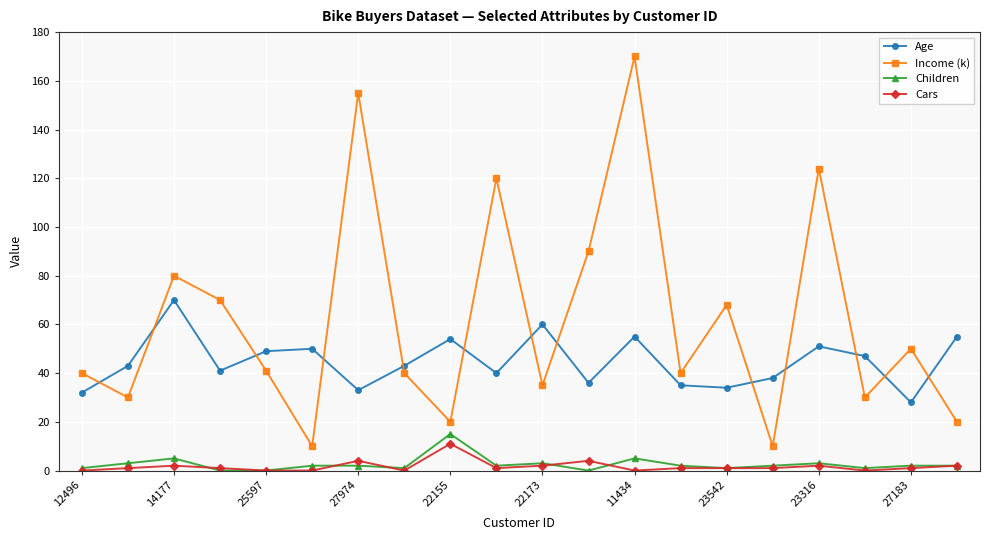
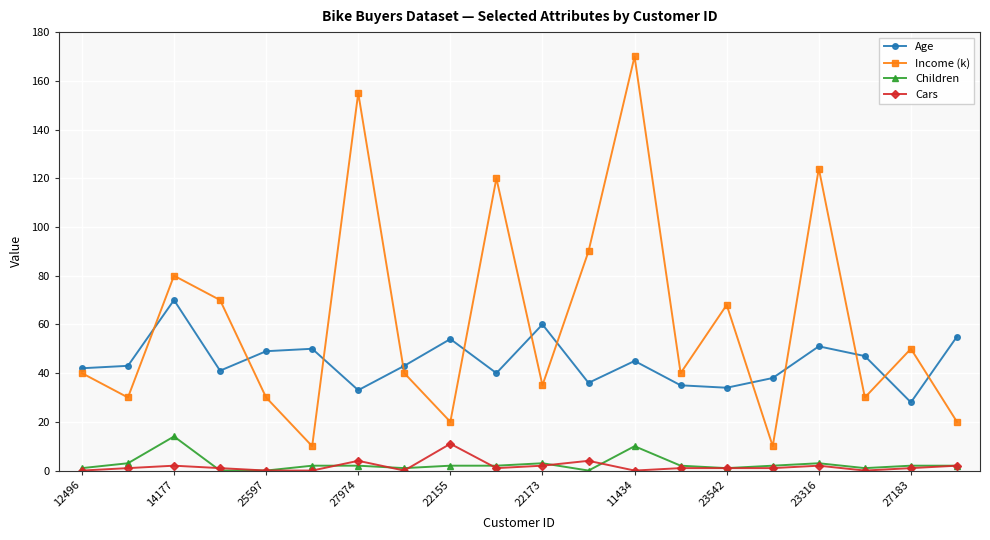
  {
    "Age": {
-     "12496": 32,
+     "12496": 42,
      "14177": 70,
      "25597": 49,
      "27974": 33,
      "22155": 54,
      "22173": 60,
-     "11434": 55,
+     "11434": 45,
      "23542": 34,
      "23316": 51,
      "27183": 28
    },
    "Income (k)": {
      "12496": 40,
      "14177": 80,
-     "25597": 41,
+     "25597": 30,
      "27974": 155,
      "22155": 20,
      "22173": 35,
      "11434": 170,
      "23542": 68,
      "23316": 124,
      "27183": 50
    },
    "Children": {
-     "14177": 5,
+     "14177": 14,
      "27974": 2,
-     "22155": 15,
-     "11434": 5
+     "22155": 2,
+     "11434": 10
    },
    "Cars": {
      "14177": 2,
      "27974": 4,
      "22155": 11,
      "11434": 0
    }
  }
